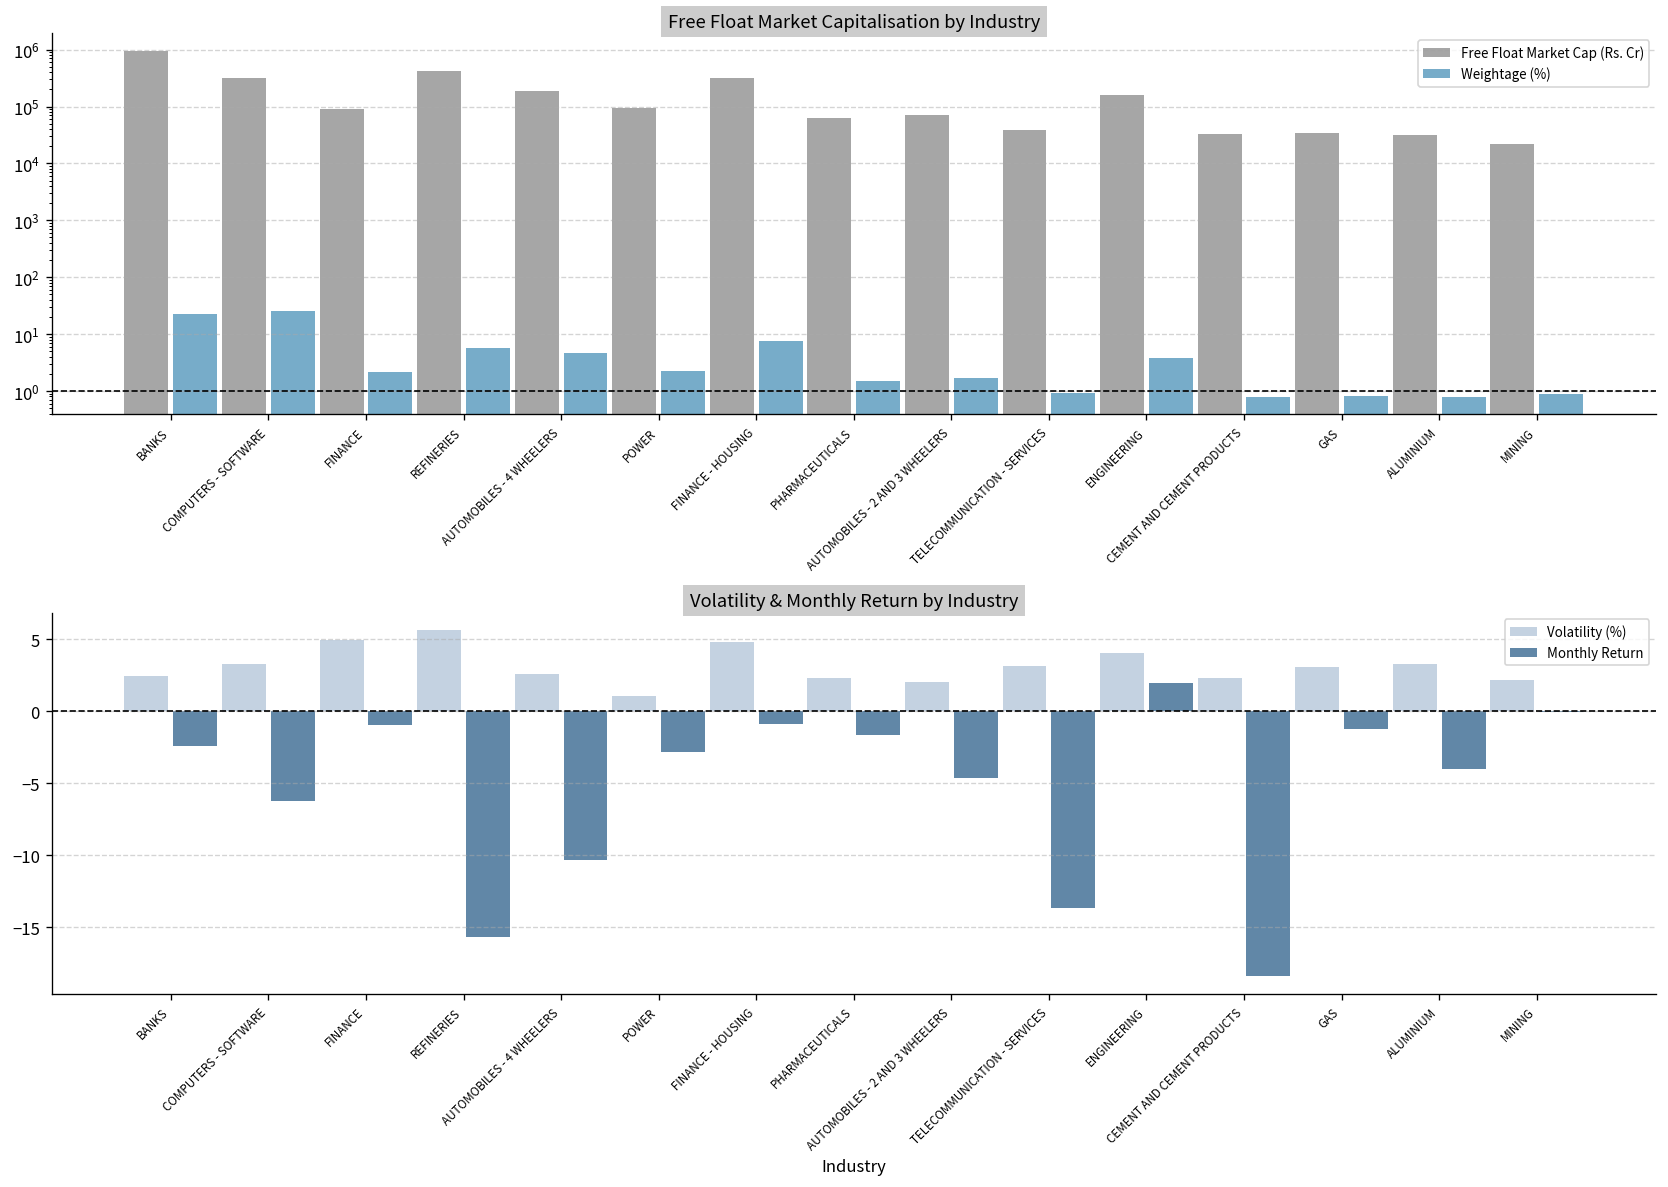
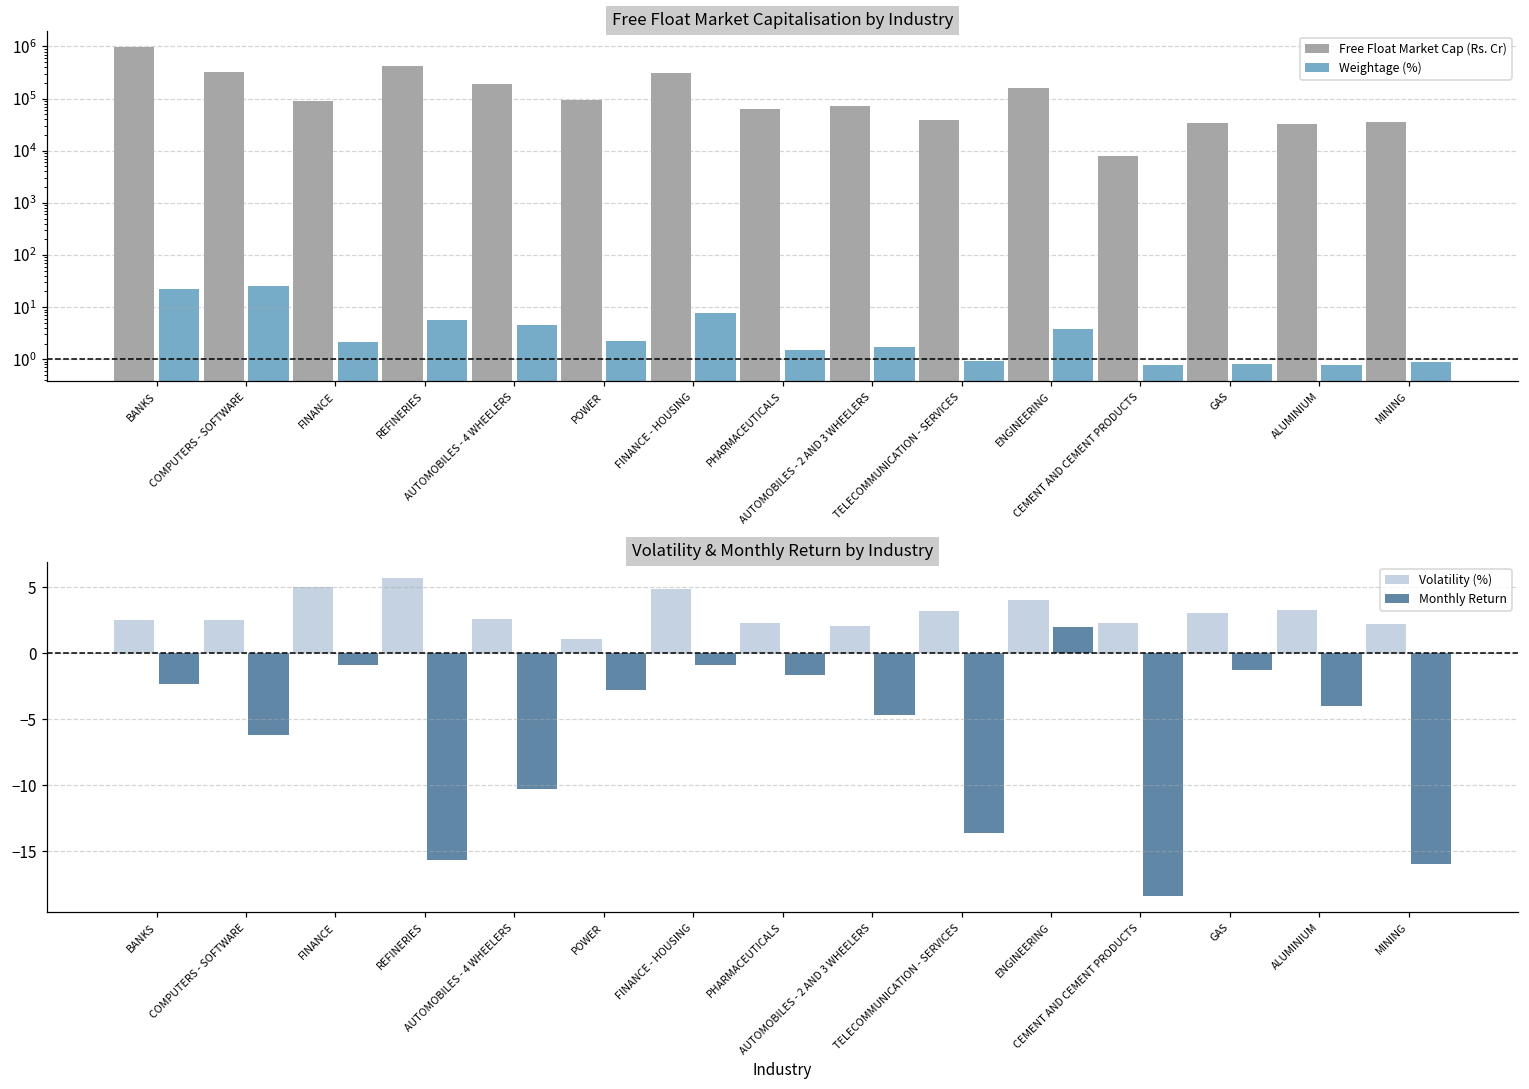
  {
    "Free Float Market Capitalisation by Industry": {
      "Free Float Market Cap (Rs. Cr)": {
        "BANKS": 1000000,
        "COMPUTERS - SOFTWARE": 300000,
        "FINANCE": 90000,
        "REFINERIES": 400000,
        "AUTOMOBILES - 4 WHEELERS": 190000,
        "POWER": 90000,
        "FINANCE - HOUSING": 300000,
        "PHARMACEUTICALS": 60000,
        "AUTOMOBILES - 2 AND 3 WHEELERS": 70000,
        "TELECOMMUNICATION - SERVICES": 40000,
        "ENGINEERING": 160000,
-       "CEMENT AND CEMENT PRODUCTS": 30000,
+       "CEMENT AND CEMENT PRODUCTS": 8000,
        "GAS": 30000,
        "ALUMINIUM": 30000,
-       "MINING": 20000
+       "MINING": 40000
      },
      "Weightage (%)": {
        "BANKS": 20,
        "COMPUTERS - SOFTWARE": 30,
        "FINANCE": 2,
        "REFINERIES": 6,
        "AUTOMOBILES - 4 WHEELERS": 5,
        "POWER": 2,
        "FINANCE - HOUSING": 8,
        "PHARMACEUTICALS": 1.5,
        "AUTOMOBILES - 2 AND 3 WHEELERS": 1.7,
        "TELECOMMUNICATION - SERVICES": 1,
        "ENGINEERING": 4,
        "CEMENT AND CEMENT PRODUCTS": 0.8,
        "GAS": 0.8,
        "ALUMINIUM": 0.8,
        "MINING": 0.9
      }
    },
    "Volatility & Monthly Return by Industry": {
      "Volatility (%)": {
        "BANKS": 2.5,
-       "COMPUTERS - SOFTWARE": 3.3,
+       "COMPUTERS - SOFTWARE": 2.5,
        "FINANCE": 5.0,
        "REFINERIES": 5.7,
        "AUTOMOBILES - 4 WHEELERS": 2.6,
        "POWER": 1.0,
        "FINANCE - HOUSING": 4.8,
        "PHARMACEUTICALS": 2.3,
        "AUTOMOBILES - 2 AND 3 WHEELERS": 2.1,
        "TELECOMMUNICATION - SERVICES": 3.2,
        "ENGINEERING": 4.0,
        "CEMENT AND CEMENT PRODUCTS": 2.3,
        "GAS": 3.1,
        "ALUMINIUM": 3.3,
        "MINING": 2.2
      },
      "Monthly Return": {
        "BANKS": -2.4,
        "COMPUTERS - SOFTWARE": -6.2,
        "FINANCE": -0.9,
        "REFINERIES": -15.7,
        "AUTOMOBILES - 4 WHEELERS": -10.3,
        "POWER": -2.8,
        "FINANCE - HOUSING": -0.9,
        "PHARMACEUTICALS": -1.7,
        "AUTOMOBILES - 2 AND 3 WHEELERS": -4.7,
        "TELECOMMUNICATION - SERVICES": -13.7,
        "ENGINEERING": 2.0,
        "CEMENT AND CEMENT PRODUCTS": -18.4,
        "GAS": -1.3,
        "ALUMINIUM": -4.0,
-       "MINING": 0.0
+       "MINING": -16.0
      }
    }
  }
